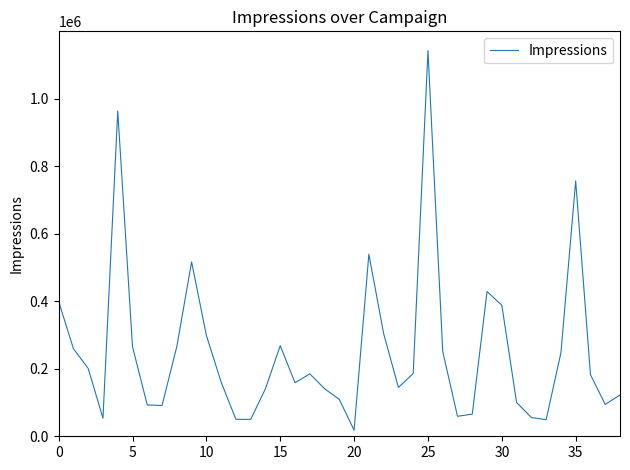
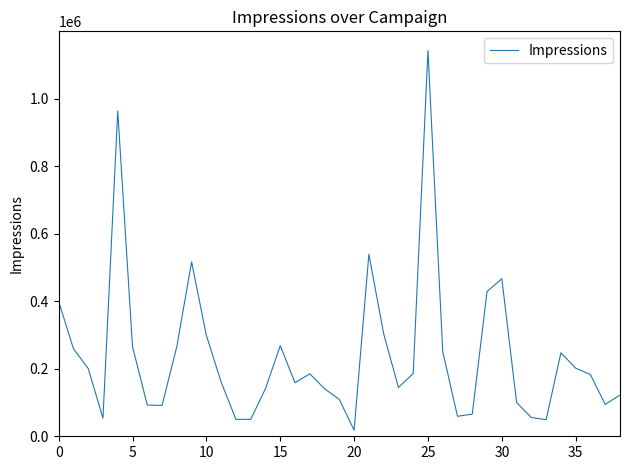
  {
    "0": 400000,
    "5": 270000,
    "10": 300000,
    "15": 270000,
    "20": 20000,
    "25": 1140000,
-   "30": 390000,
-   "35": 760000
+   "30": 470000,
+   "35": 200000
  }
